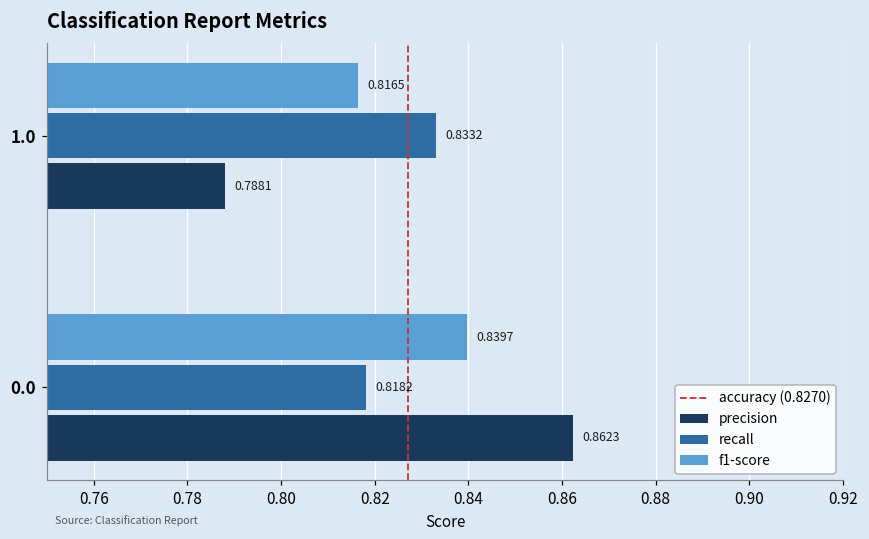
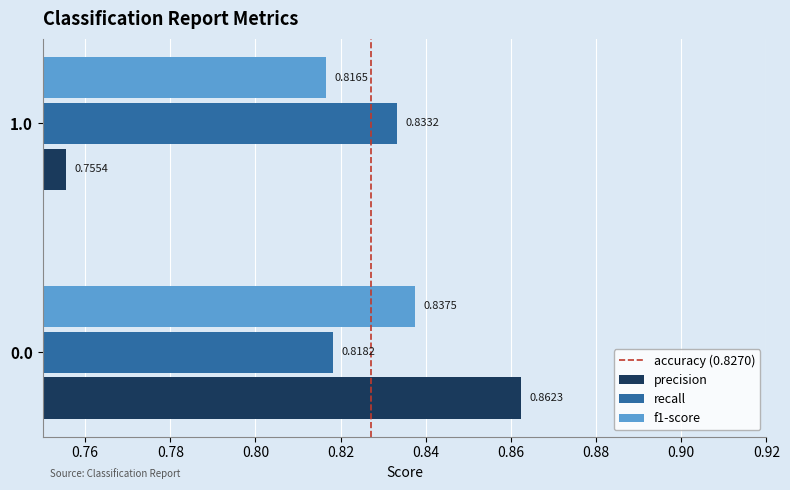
  {
    "precision": {
-     "1.0": 0.7881,
+     "1.0": 0.7554,
      "0.0": 0.8623
    },
    "recall": {
      "1.0": 0.8332,
      "0.0": 0.8182
    },
    "f1-score": {
      "1.0": 0.8165,
-     "0.0": 0.8397
+     "0.0": 0.8375
    }
  }
